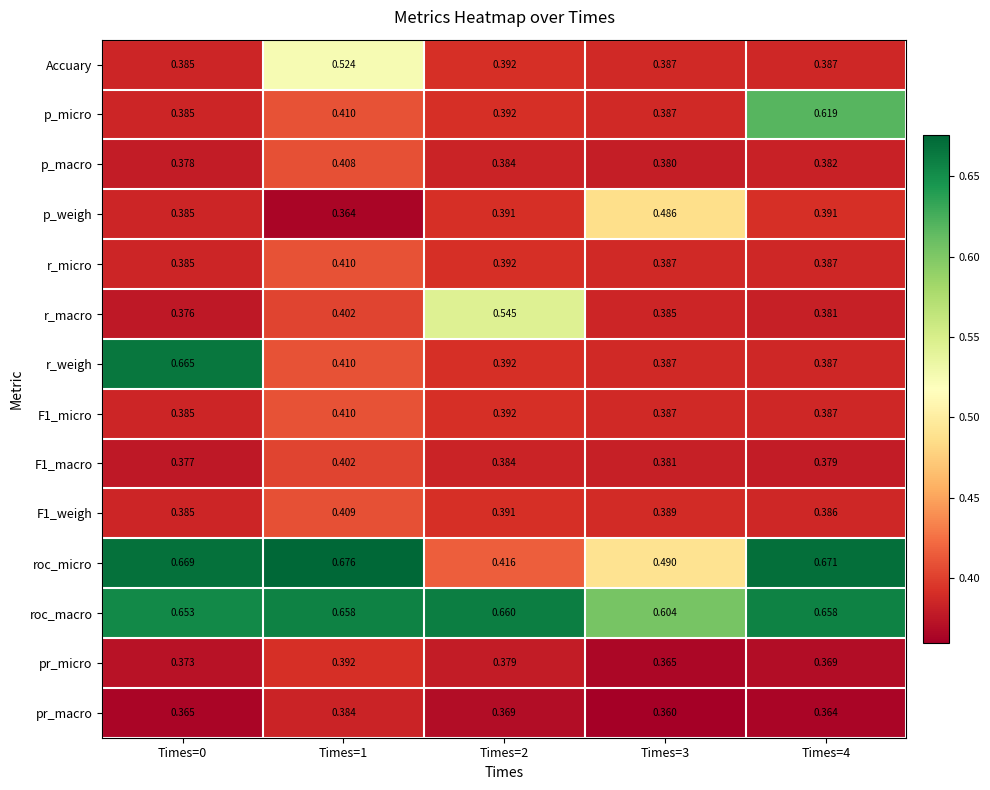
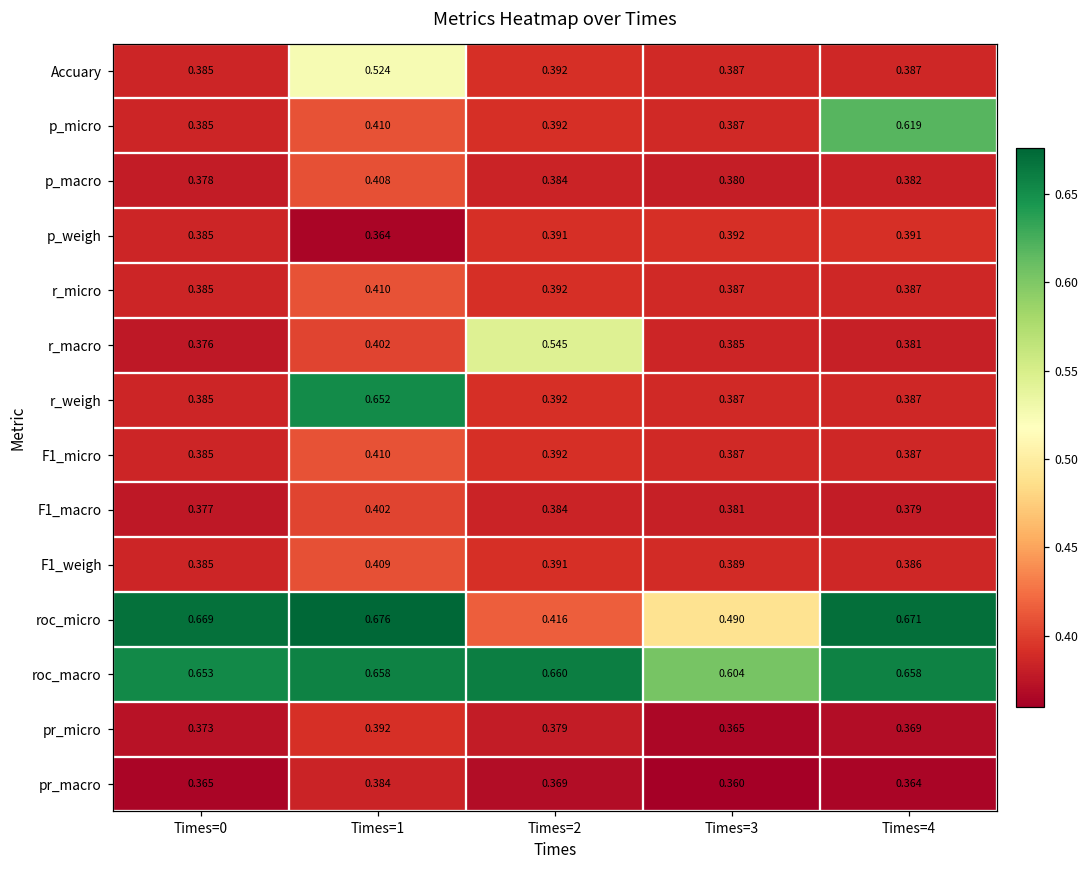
  {
    "Accuary": {
      "Times=0": 0.385,
      "Times=1": 0.524,
      "Times=2": 0.392,
      "Times=3": 0.387,
      "Times=4": 0.387
    },
    "p_micro": {
      "Times=0": 0.385,
      "Times=1": 0.410,
      "Times=2": 0.392,
      "Times=3": 0.387,
      "Times=4": 0.619
    },
    "p_macro": {
      "Times=0": 0.378,
      "Times=1": 0.408,
      "Times=2": 0.384,
      "Times=3": 0.380,
      "Times=4": 0.382
    },
    "p_weigh": {
      "Times=0": 0.385,
      "Times=1": 0.364,
      "Times=2": 0.391,
-     "Times=3": 0.486,
+     "Times=3": 0.392,
      "Times=4": 0.391
    },
    "r_micro": {
      "Times=0": 0.385,
      "Times=1": 0.410,
      "Times=2": 0.392,
      "Times=3": 0.387,
      "Times=4": 0.387
    },
    "r_macro": {
      "Times=0": 0.376,
      "Times=1": 0.402,
      "Times=2": 0.545,
      "Times=3": 0.385,
      "Times=4": 0.381
    },
    "r_weigh": {
-     "Times=0": 0.665,
-     "Times=1": 0.410,
+     "Times=0": 0.385,
+     "Times=1": 0.652,
      "Times=2": 0.392,
      "Times=3": 0.387,
      "Times=4": 0.387
    },
    "F1_micro": {
      "Times=0": 0.385,
      "Times=1": 0.410,
      "Times=2": 0.392,
      "Times=3": 0.387,
      "Times=4": 0.387
    },
    "F1_macro": {
      "Times=0": 0.377,
      "Times=1": 0.402,
      "Times=2": 0.384,
      "Times=3": 0.381,
      "Times=4": 0.379
    },
    "F1_weigh": {
      "Times=0": 0.385,
      "Times=1": 0.409,
      "Times=2": 0.391,
      "Times=3": 0.389,
      "Times=4": 0.386
    },
    "roc_micro": {
      "Times=0": 0.669,
      "Times=1": 0.676,
      "Times=2": 0.416,
      "Times=3": 0.490,
      "Times=4": 0.671
    },
    "roc_macro": {
      "Times=0": 0.653,
      "Times=1": 0.658,
      "Times=2": 0.660,
      "Times=3": 0.604,
      "Times=4": 0.658
    },
    "pr_micro": {
      "Times=0": 0.373,
      "Times=1": 0.392,
      "Times=2": 0.379,
      "Times=3": 0.365,
      "Times=4": 0.369
    },
    "pr_macro": {
      "Times=0": 0.365,
      "Times=1": 0.384,
      "Times=2": 0.369,
      "Times=3": 0.360,
      "Times=4": 0.364
    }
  }
